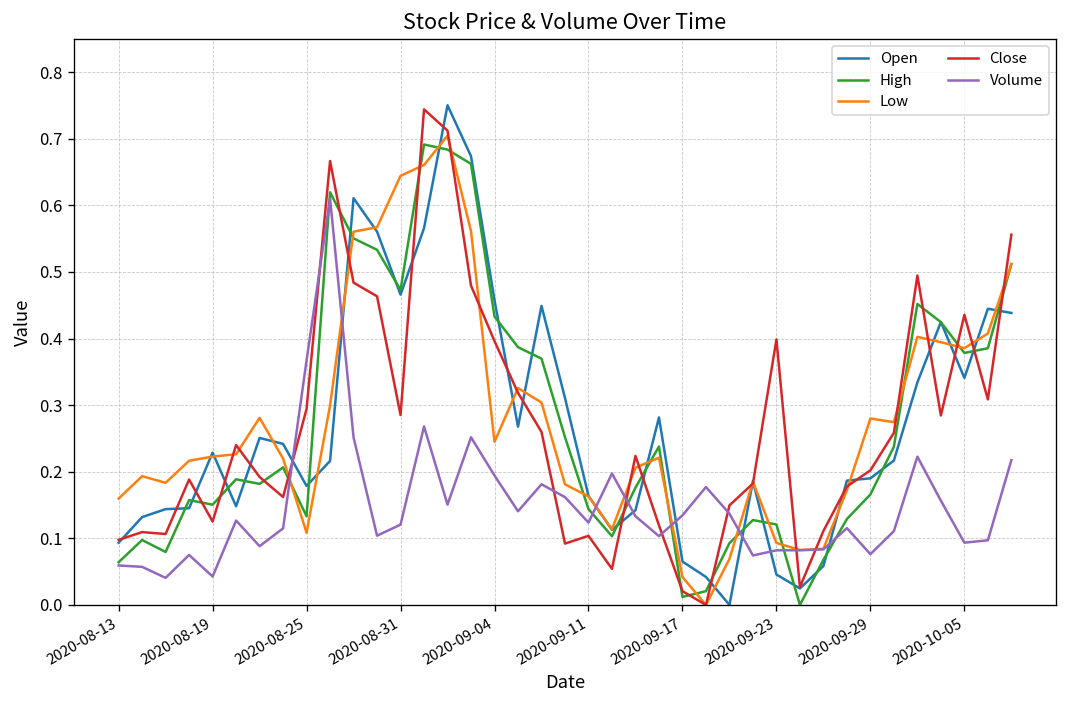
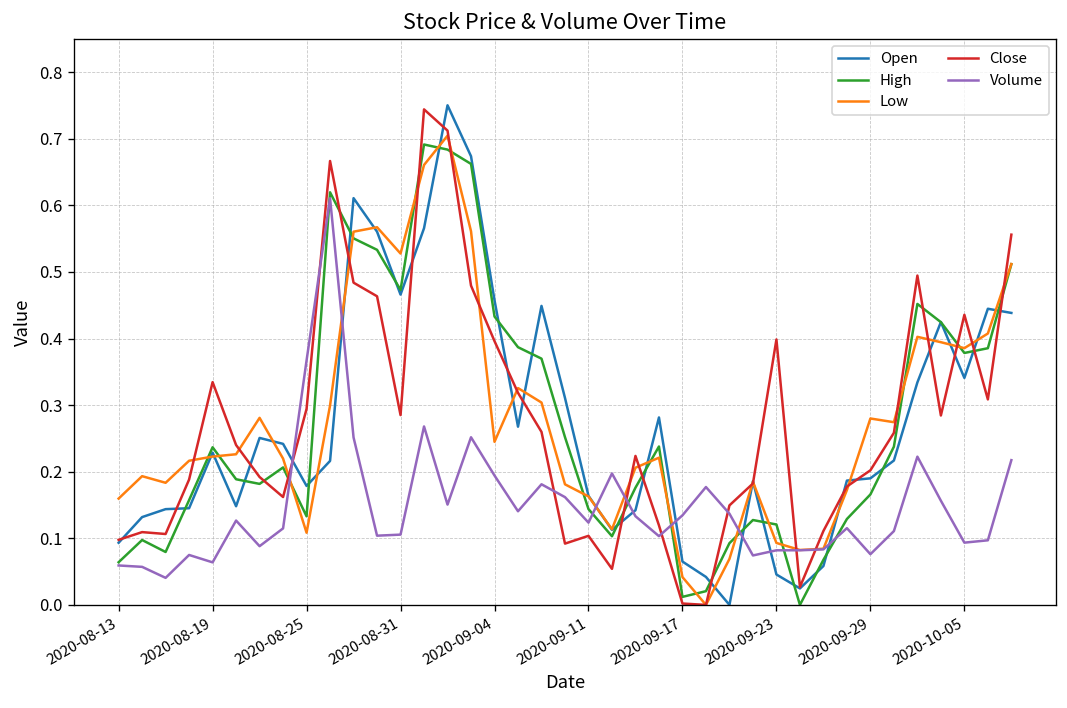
  {
    "Open": {
      "2020-08-19": 0.23,
      "2020-08-25": 0.18,
      "2020-08-31": 0.47,
      "2020-09-04": 0.46,
      "2020-09-17": 0.07,
      "2020-09-23": 0.05,
      "2020-09-29": 0.19,
      "2020-10-05": 0.34
    },
    "High": {
      "2020-08-13": 0.06,
-     "2020-08-19": 0.15,
+     "2020-08-19": 0.24,
      "2020-08-25": 0.13,
      "2020-08-31": 0.47,
      "2020-09-04": 0.43,
      "2020-09-11": 0.14,
      "2020-09-17": 0.01,
      "2020-09-23": 0.12,
      "2020-09-29": 0.17,
      "2020-10-05": 0.38
    },
    "Low": {
      "2020-08-13": 0.16,
      "2020-08-19": 0.22,
      "2020-08-25": 0.11,
-     "2020-08-31": 0.64,
+     "2020-08-31": 0.53,
      "2020-09-04": 0.24,
      "2020-09-17": 0.04,
      "2020-09-23": 0.09,
      "2020-09-29": 0.28,
      "2020-10-05": 0.39
    },
    "Close": {
-     "2020-08-19": 0.13,
+     "2020-08-19": 0.33,
      "2020-08-25": 0.29,
      "2020-08-31": 0.29,
      "2020-09-04": 0.40,
      "2020-09-11": 0.10,
-     "2020-09-17": 0.02,
+     "2020-09-17": 0.00,
      "2020-09-23": 0.40,
      "2020-09-29": 0.20,
      "2020-10-05": 0.44
    },
    "Volume": {
      "2020-08-13": 0.06,
-     "2020-08-19": 0.04,
+     "2020-08-19": 0.06,
      "2020-08-25": 0.37,
-     "2020-08-31": 0.12,
+     "2020-08-31": 0.11,
      "2020-09-04": 0.19,
      "2020-09-11": 0.12,
      "2020-09-17": 0.13,
      "2020-09-23": 0.08,
      "2020-09-29": 0.08,
      "2020-10-05": 0.09
    }
  }
